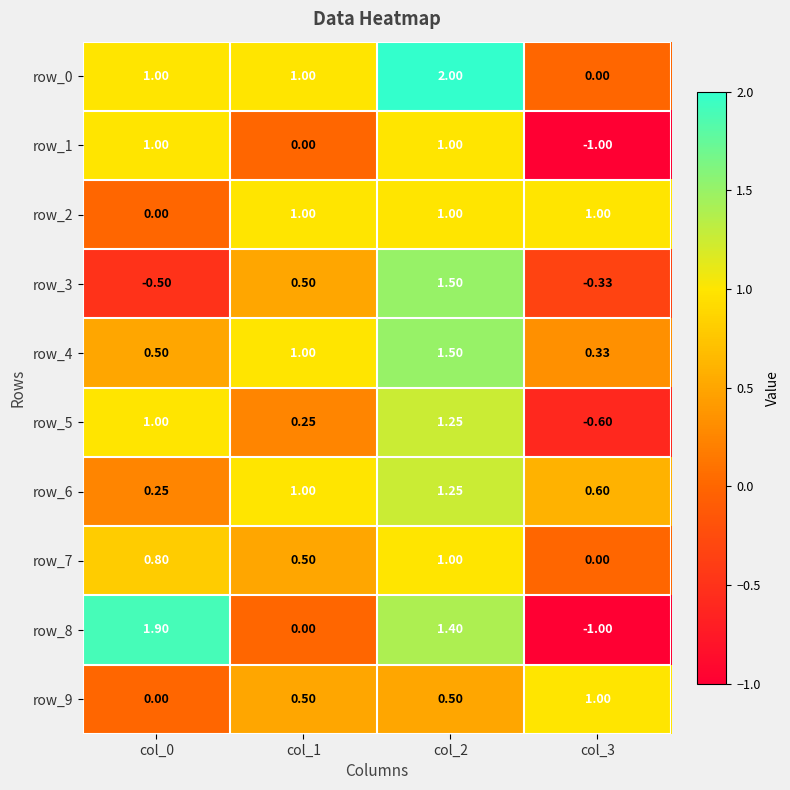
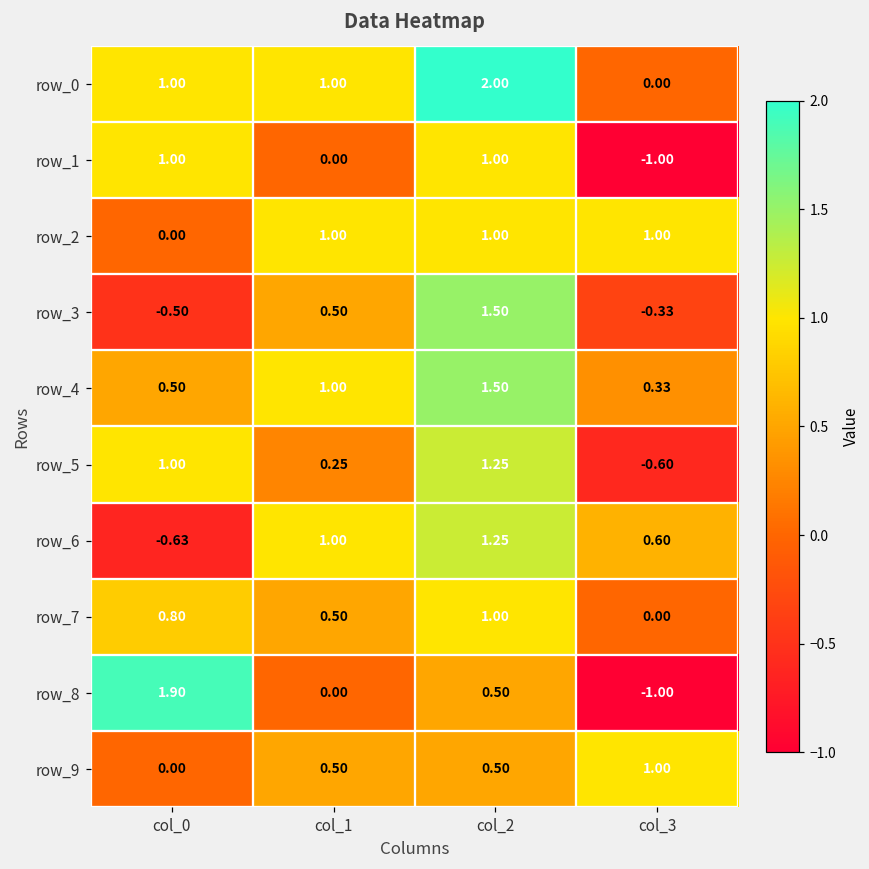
  {
    "row_0": {
      "col_0": 1.00,
      "col_1": 1.00,
      "col_2": 2.00,
      "col_3": 0.00
    },
    "row_1": {
      "col_0": 1.00,
      "col_1": 0.00,
      "col_2": 1.00,
      "col_3": -1.00
    },
    "row_2": {
      "col_0": 0.00,
      "col_1": 1.00,
      "col_2": 1.00,
      "col_3": 1.00
    },
    "row_3": {
      "col_0": -0.50,
      "col_1": 0.50,
      "col_2": 1.50,
      "col_3": -0.33
    },
    "row_4": {
      "col_0": 0.50,
      "col_1": 1.00,
      "col_2": 1.50,
      "col_3": 0.33
    },
    "row_5": {
      "col_0": 1.00,
      "col_1": 0.25,
      "col_2": 1.25,
      "col_3": -0.60
    },
    "row_6": {
-     "col_0": 0.25,
+     "col_0": -0.63,
      "col_1": 1.00,
      "col_2": 1.25,
      "col_3": 0.60
    },
    "row_7": {
      "col_0": 0.80,
      "col_1": 0.50,
      "col_2": 1.00,
      "col_3": 0.00
    },
    "row_8": {
      "col_0": 1.90,
      "col_1": 0.00,
-     "col_2": 1.40,
+     "col_2": 0.50,
      "col_3": -1.00
    },
    "row_9": {
      "col_0": 0.00,
      "col_1": 0.50,
      "col_2": 0.50,
      "col_3": 1.00
    }
  }
